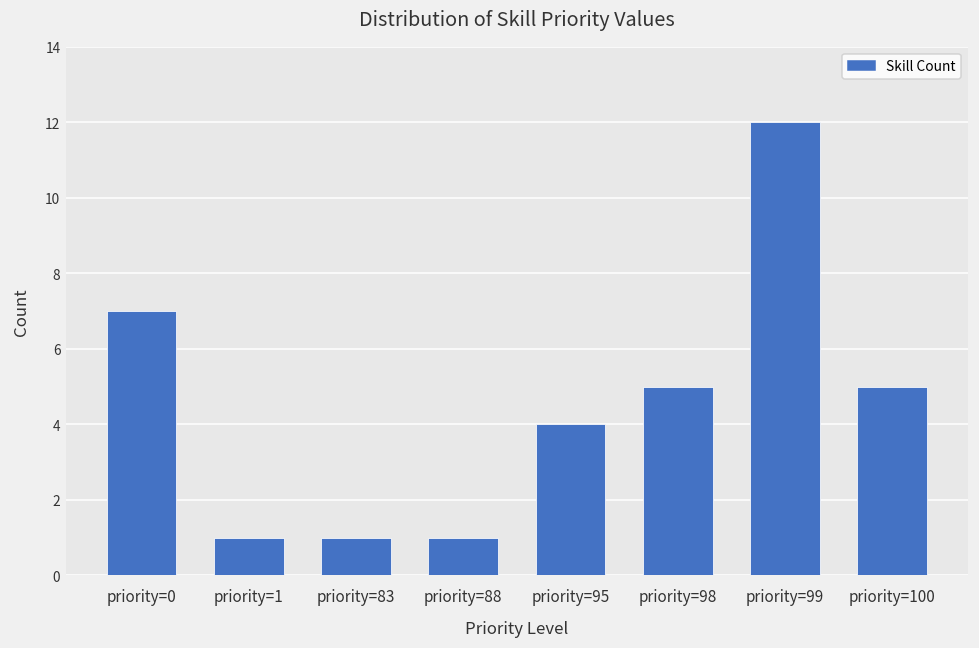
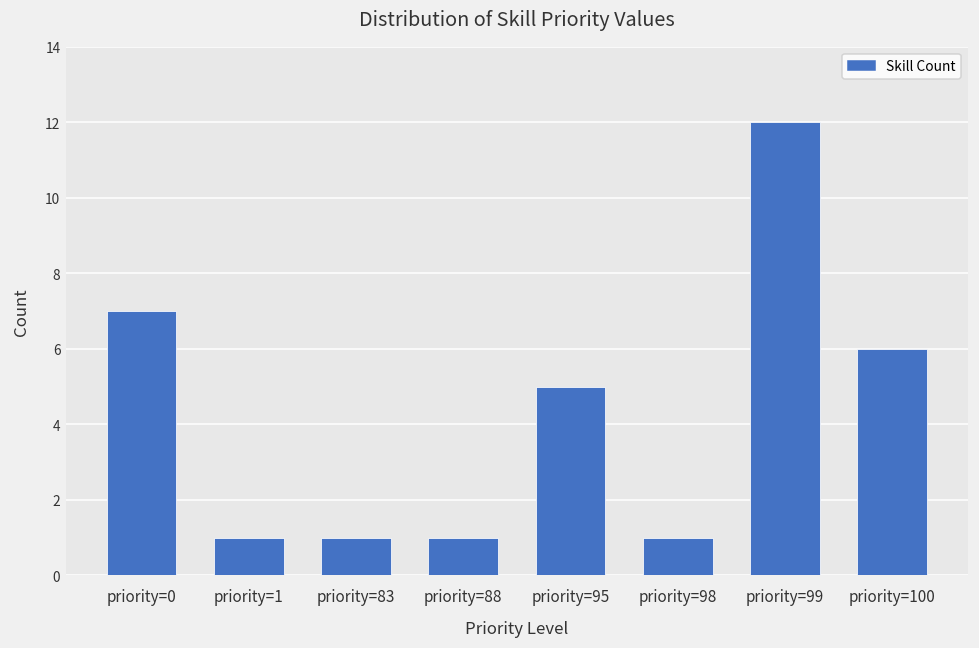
  {
    "priority=0": 7,
    "priority=1": 1,
    "priority=83": 1,
    "priority=88": 1,
-   "priority=95": 4,
-   "priority=98": 5,
+   "priority=95": 5,
+   "priority=98": 1,
    "priority=99": 12,
-   "priority=100": 5
+   "priority=100": 6
  }
